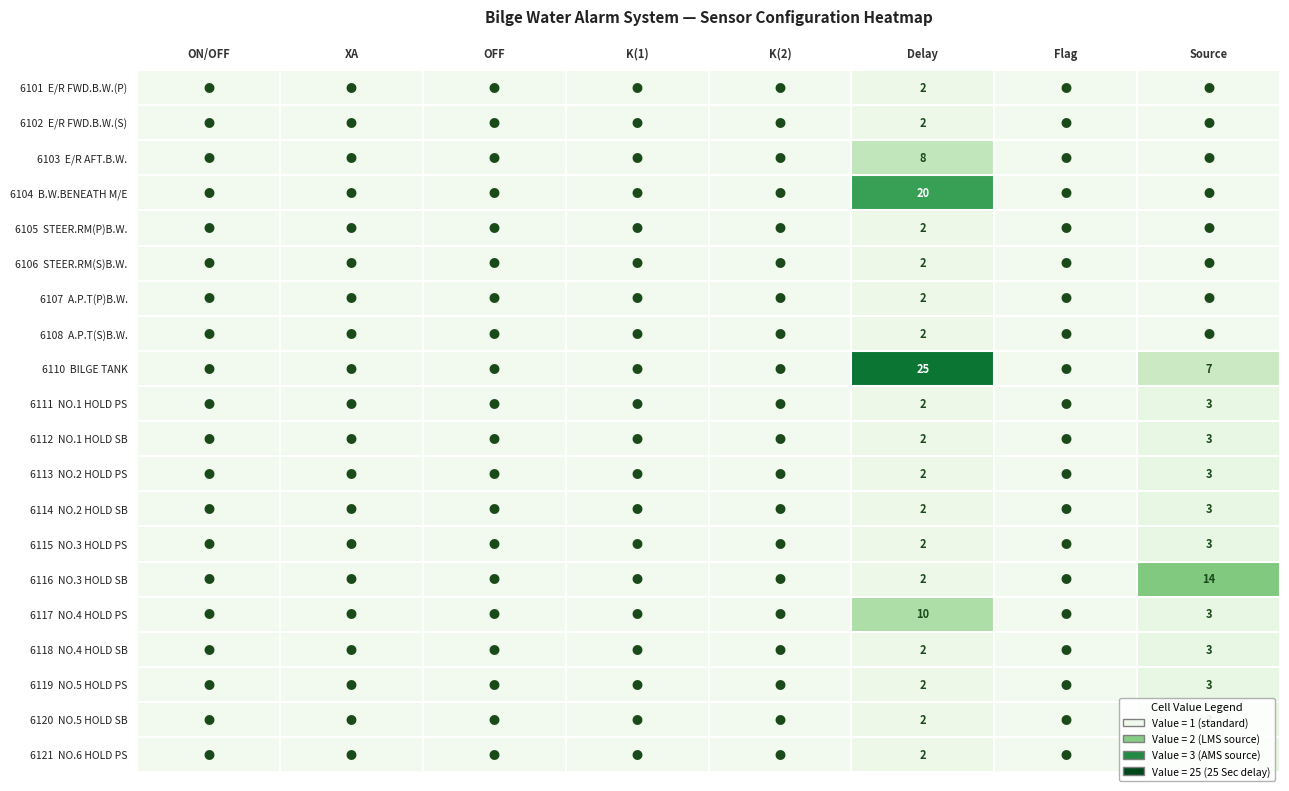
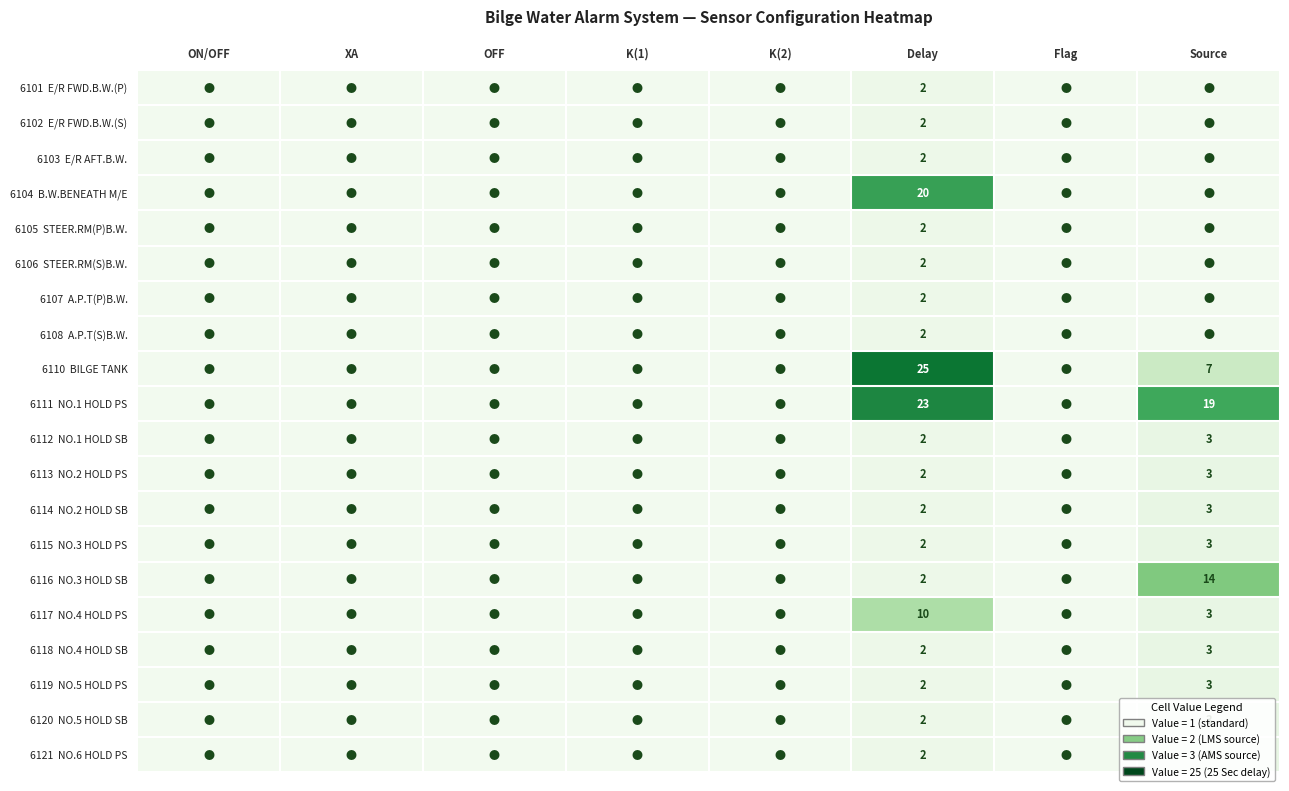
  {
    "6101 E/R FWD.B.W.(P)": {
      "Delay": 2
    },
    "6102 E/R FWD.B.W.(S)": {
      "Delay": 2
    },
    "6103 E/R AFT.B.W.": {
-     "Delay": 8
+     "Delay": 2
    },
    "6104 B.W.BENEATH M/E": {
      "Delay": 20
    },
    "6105 STEER.RM(P)B.W.": {
      "Delay": 2
    },
    "6106 STEER.RM(S)B.W.": {
      "Delay": 2
    },
    "6107 A.P.T(P)B.W.": {
      "Delay": 2
    },
    "6108 A.P.T(S)B.W.": {
      "Delay": 2
    },
    "6110 BILGE TANK": {
      "Delay": 25,
      "Source": 7
    },
    "6111 NO.1 HOLD PS": {
-     "Delay": 2,
-     "Source": 3
+     "Delay": 23,
+     "Source": 19
    },
    "6112 NO.1 HOLD SB": {
      "Delay": 2,
      "Source": 3
    },
    "6113 NO.2 HOLD PS": {
      "Delay": 2,
      "Source": 3
    },
    "6114 NO.2 HOLD SB": {
      "Delay": 2,
      "Source": 3
    },
    "6115 NO.3 HOLD PS": {
      "Delay": 2,
      "Source": 3
    },
    "6116 NO.3 HOLD SB": {
      "Delay": 2,
      "Source": 14
    },
    "6117 NO.4 HOLD PS": {
      "Delay": 10,
      "Source": 3
    },
    "6118 NO.4 HOLD SB": {
      "Delay": 2,
      "Source": 3
    },
    "6119 NO.5 HOLD PS": {
      "Delay": 2,
      "Source": 3
    },
    "6120 NO.5 HOLD SB": {
      "Delay": 2
    },
    "6121 NO.6 HOLD PS": {
      "Delay": 2
    }
  }
